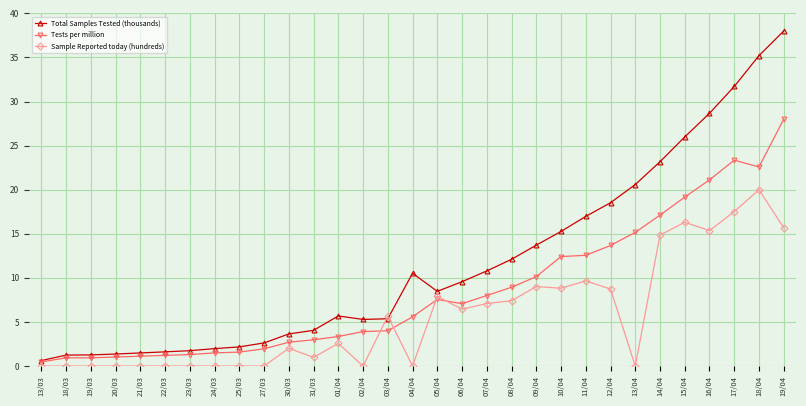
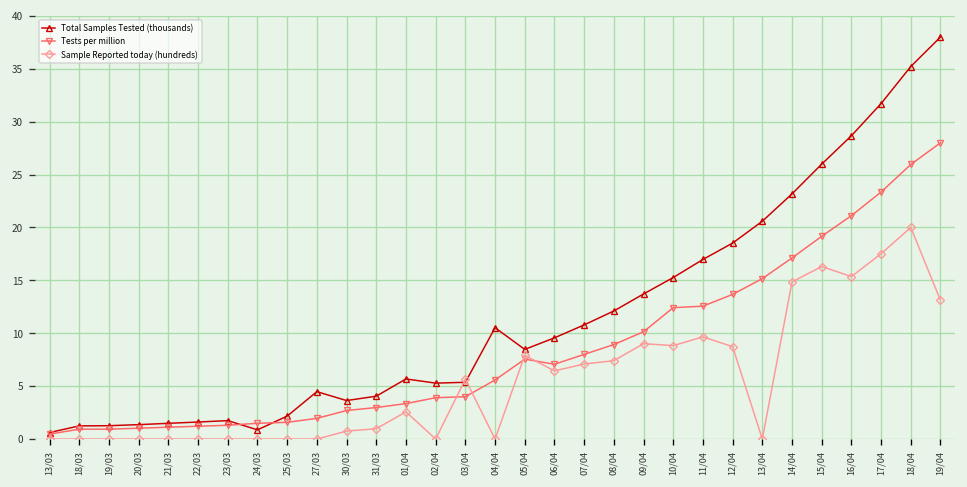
  {
    "Total Samples Tested (thousands)": {
      "18/03": 1,
      "19/03": 1,
      "20/03": 1,
      "21/03": 1,
      "22/03": 2,
      "23/03": 2,
-     "24/03": 2,
+     "24/03": 1,
      "25/03": 2,
-     "27/03": 3,
+     "27/03": 4,
      "30/03": 4,
      "31/03": 4,
      "01/04": 6,
      "02/04": 5,
      "03/04": 5,
      "04/04": 11,
      "05/04": 8,
      "06/04": 10,
      "07/04": 11,
      "08/04": 12,
      "09/04": 14,
      "10/04": 15,
      "11/04": 17,
      "12/04": 19,
      "13/04": 21,
      "14/04": 23,
      "15/04": 26,
      "16/04": 29,
      "17/04": 32,
      "18/04": 35,
      "19/04": 38
    },
    "Tests per million": {
      "18/03": 1,
      "19/03": 1,
      "20/03": 1,
      "21/03": 1,
      "22/03": 1,
      "23/03": 1,
      "24/03": 1,
      "25/03": 2,
      "27/03": 2,
      "30/03": 3,
      "31/03": 3,
      "01/04": 3,
      "02/04": 4,
      "03/04": 4,
      "04/04": 6,
      "05/04": 8,
      "06/04": 7,
      "07/04": 8,
      "08/04": 9,
      "09/04": 10,
      "10/04": 12,
      "11/04": 13,
      "12/04": 14,
      "13/04": 15,
      "14/04": 17,
      "15/04": 19,
      "16/04": 21,
      "17/04": 23,
-     "18/04": 23,
+     "18/04": 26,
      "19/04": 28
    },
    "Sample Reported today (hundreds)": {
      "13/03": 0,
      "18/03": 0,
      "19/03": 0,
      "20/03": 0,
      "21/03": 0,
      "22/03": 0,
      "23/03": 0,
      "24/03": 0,
      "25/03": 0,
      "27/03": 0,
-     "30/03": 2,
+     "30/03": 1,
      "31/03": 1,
      "01/04": 3,
      "02/04": 0,
      "03/04": 6,
      "04/04": 0,
      "05/04": 8,
      "06/04": 6,
      "07/04": 7,
      "08/04": 7,
      "09/04": 9,
      "10/04": 9,
      "11/04": 10,
      "12/04": 9,
      "13/04": 0,
      "14/04": 15,
      "15/04": 16,
      "16/04": 15,
      "17/04": 18,
      "18/04": 20,
-     "19/04": 16
+     "19/04": 13
    }
  }
